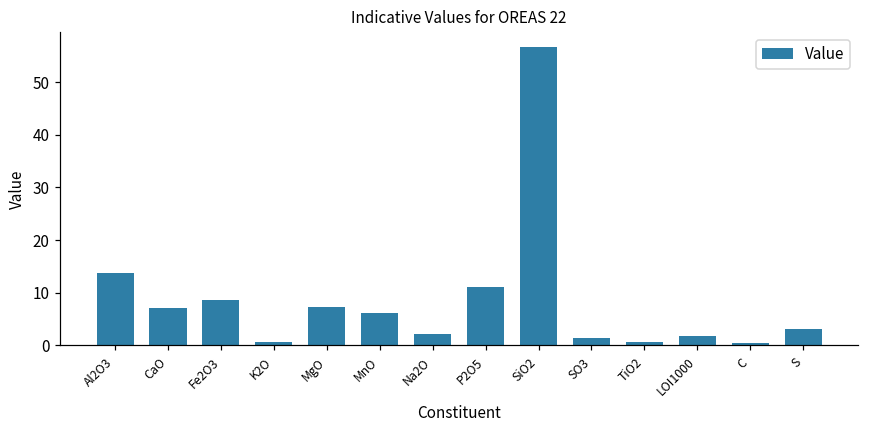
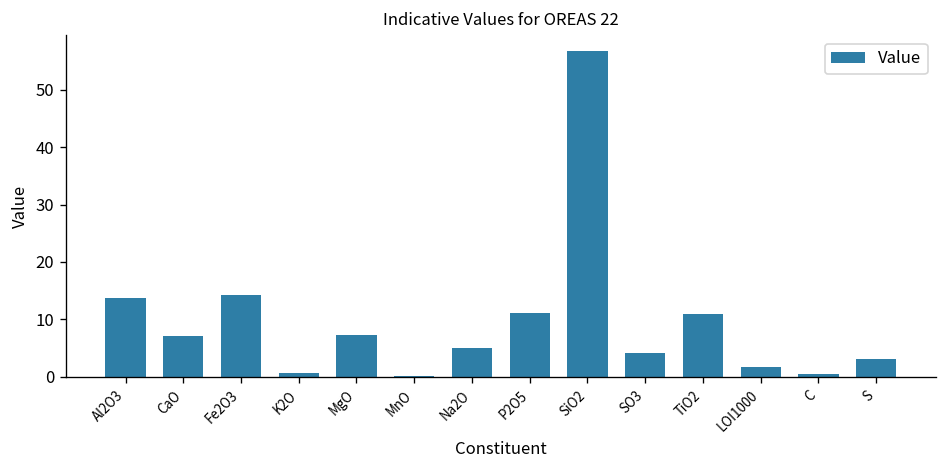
  {
    "Al2O3": 14,
    "CaO": 7,
-   "Fe2O3": 9,
+   "Fe2O3": 14,
    "K2O": 1,
    "MgO": 7,
-   "MnO": 6,
-   "Na2O": 2,
+   "MnO": 0,
+   "Na2O": 5,
    "P2O5": 11,
    "SiO2": 57,
-   "SO3": 1,
-   "TiO2": 1,
+   "SO3": 4,
+   "TiO2": 11,
    "LOI1000": 2,
    "C": 1,
    "S": 3
  }
